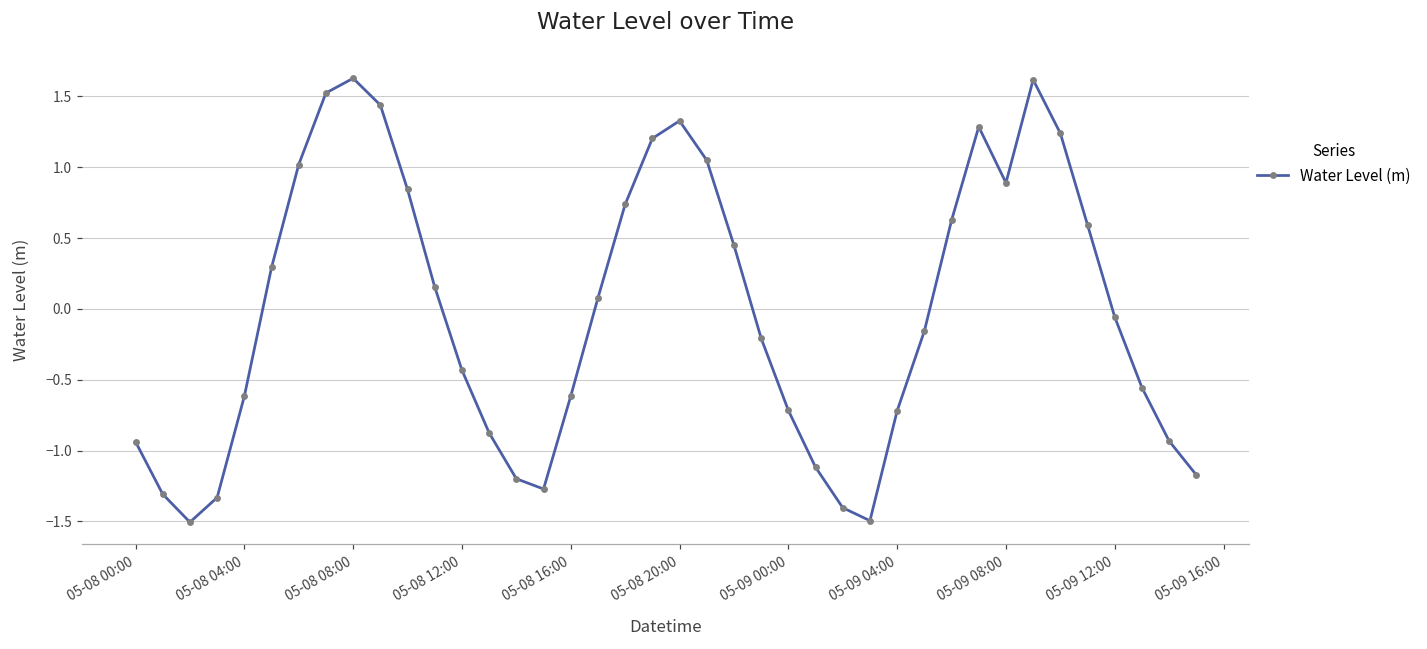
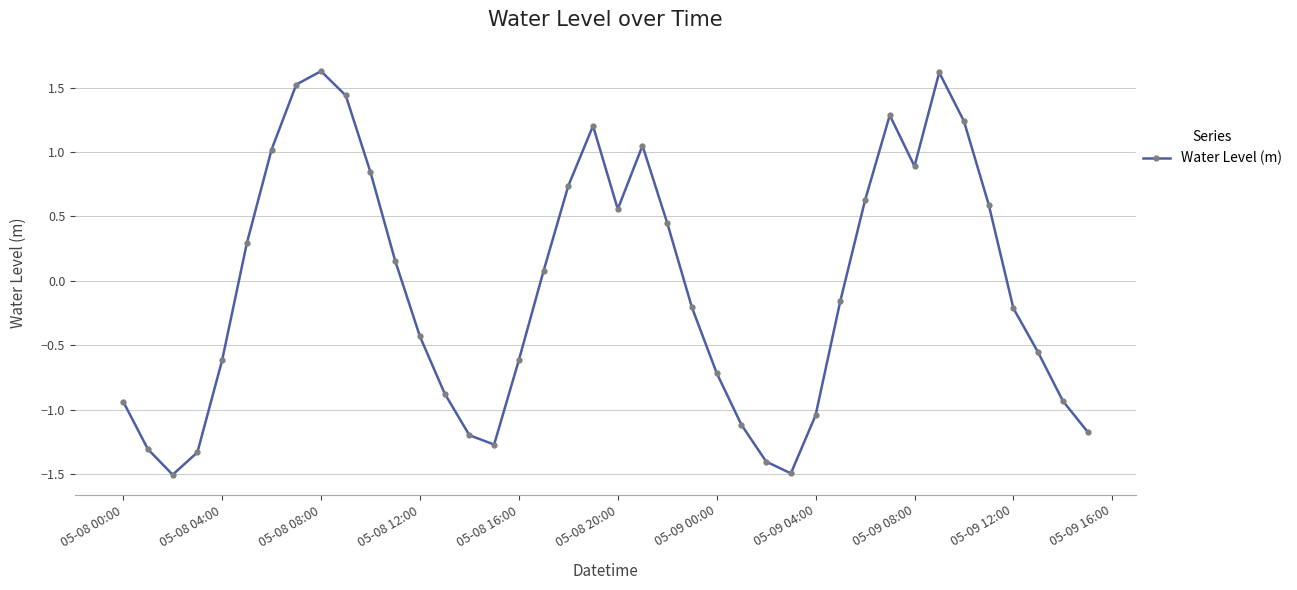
  {
    "05-08 00:00": -0.94,
    "05-08 04:00": -0.62,
    "05-08 08:00": 1.63,
    "05-08 12:00": -0.43,
    "05-08 16:00": -0.62,
-   "05-08 20:00": 1.33,
+   "05-08 20:00": 0.56,
    "05-09 00:00": -0.72,
-   "05-09 04:00": -0.72,
+   "05-09 04:00": -1.04,
    "05-09 08:00": 0.89,
-   "05-09 12:00": -0.06
+   "05-09 12:00": -0.21
  }
